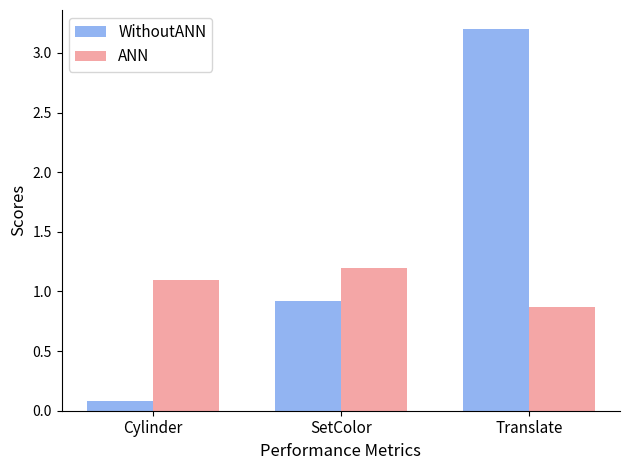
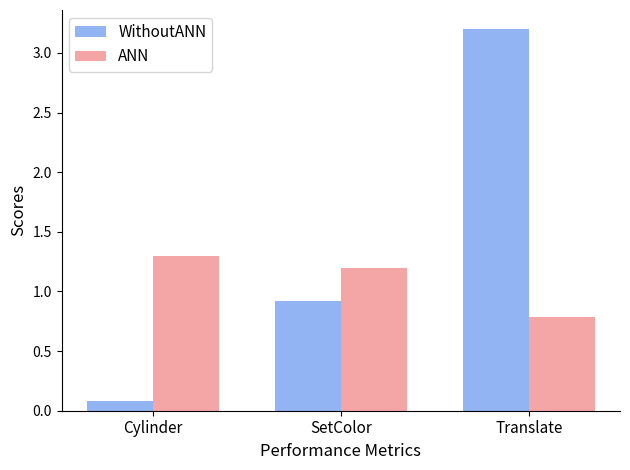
  {
    "WithoutANN": {
      "Cylinder": 0.08,
      "SetColor": 0.92,
      "Translate": 3.20
    },
    "ANN": {
-     "Cylinder": 1.1,
+     "Cylinder": 1.3,
      "SetColor": 1.20,
-     "Translate": 0.87
+     "Translate": 0.79
    }
  }
